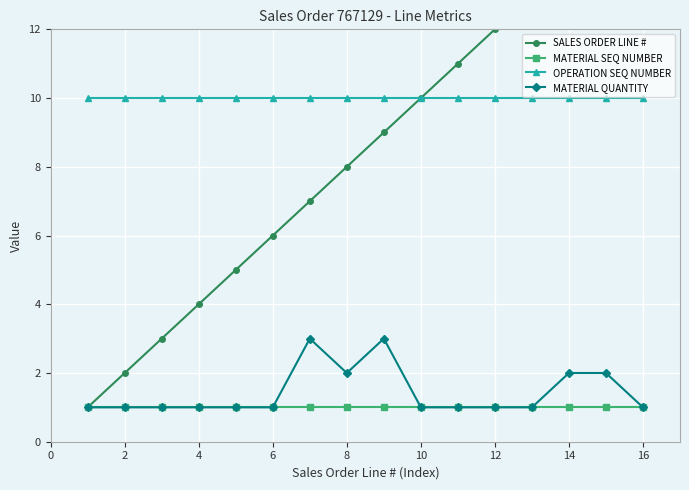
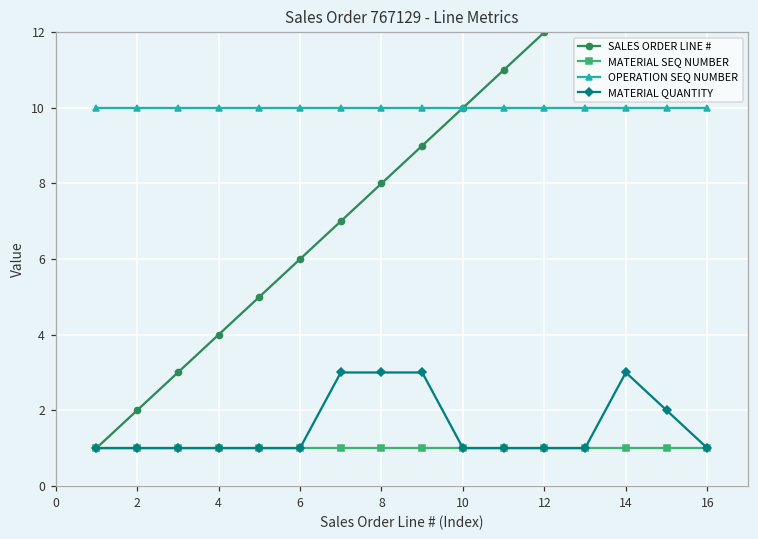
  {
    "OPERATION SEQ NUMBER": {
      "2": 10,
      "4": 10,
      "6": 10,
      "8": 10,
      "12": 10,
      "14": 10,
      "16": 10
    },
    "MATERIAL QUANTITY": {
-     "8": 2,
-     "14": 2
+     "8": 3,
+     "14": 3
    }
  }
